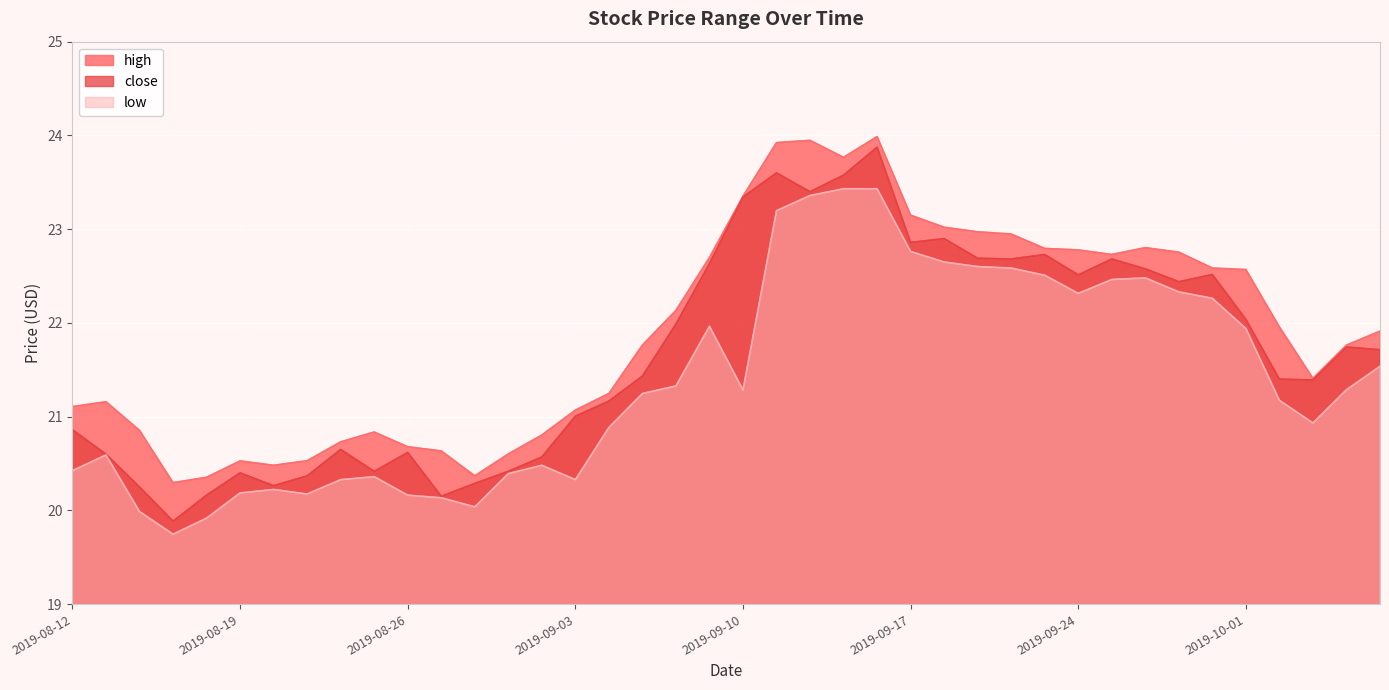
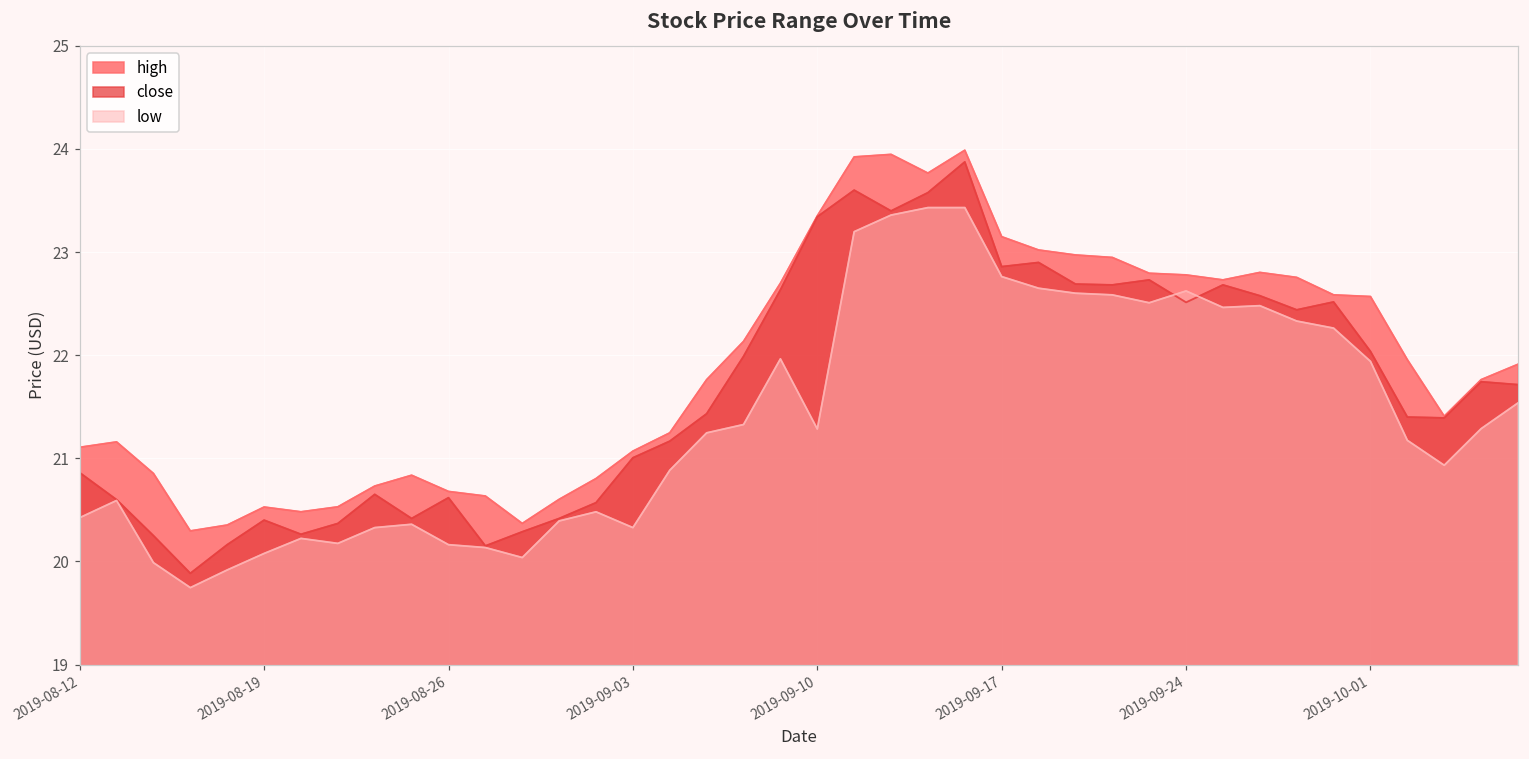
  {
    "low": {
      "2019-08-12": 20.4,
-     "2019-08-19": 20.2,
+     "2019-08-19": 20.1,
      "2019-08-26": 20.2,
      "2019-09-03": 20.3,
      "2019-09-10": 21.3,
      "2019-09-17": 22.8,
-     "2019-09-24": 22.3,
+     "2019-09-24": 22.6,
      "2019-10-01": 21.9
    }
  }
